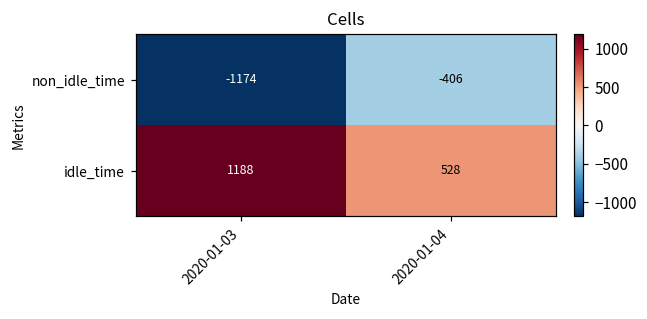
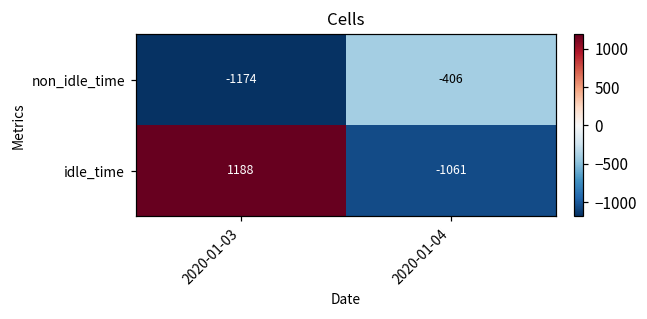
  {
    "non_idle_time": {
      "2020-01-03": -1174,
      "2020-01-04": -406
    },
    "idle_time": {
      "2020-01-03": 1188,
-     "2020-01-04": 528
+     "2020-01-04": -1061
    }
  }
